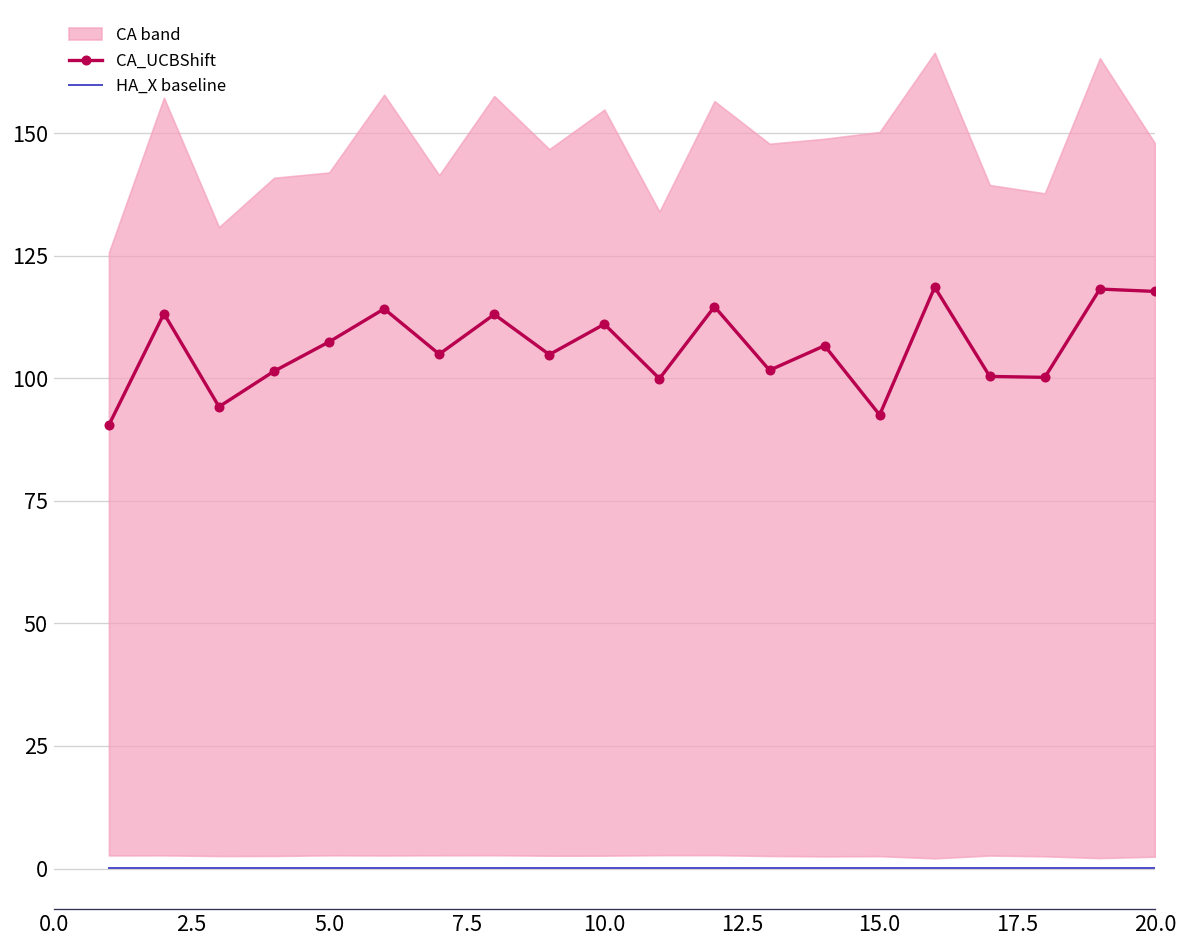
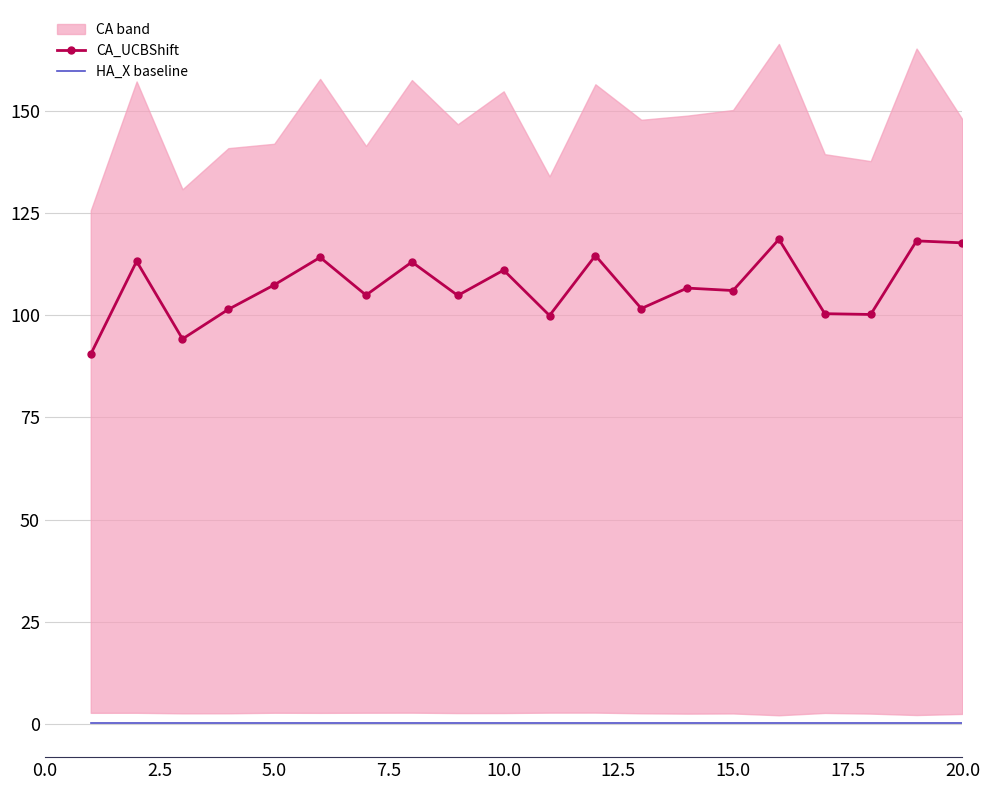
  {
    "CA_UCBShift": {
      "5.0": 107,
      "10.0": 111,
-     "15.0": 93,
+     "15.0": 106,
      "20.0": 118
    },
    "HA_X baseline": {
      "5.0": 0,
      "10.0": 0,
      "15.0": 0,
      "20.0": 0
    }
  }
